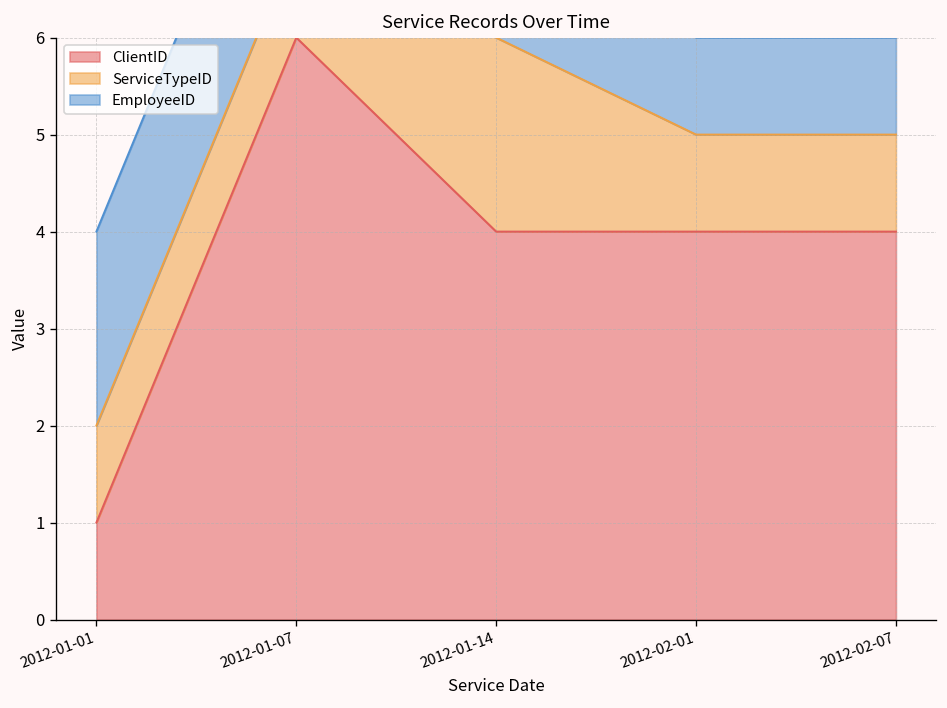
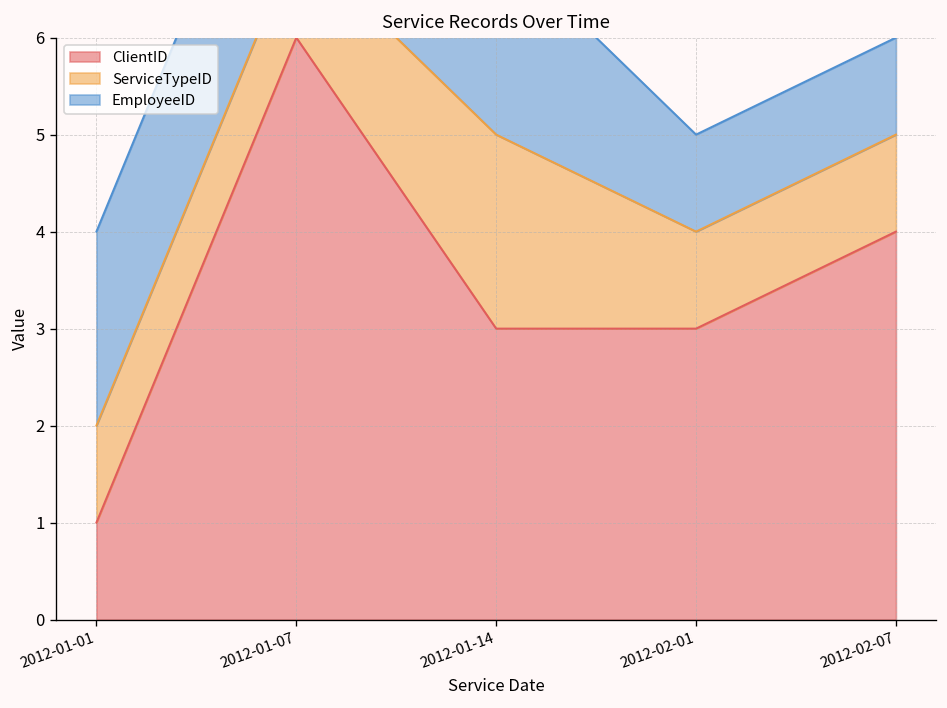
  {
    "ClientID": {
      "2012-01-01": 1,
      "2012-01-07": 6,
-     "2012-01-14": 4,
-     "2012-02-01": 4,
+     "2012-01-14": 3,
+     "2012-02-01": 3,
      "2012-02-07": 4
    },
    "ServiceTypeID": {
      "2012-01-01": 1,
      "2012-01-14": 2,
      "2012-02-01": 1,
      "2012-02-07": 1
    },
    "EmployeeID": {
      "2012-01-01": 2,
      "2012-02-01": 1,
      "2012-02-07": 1
    }
  }
